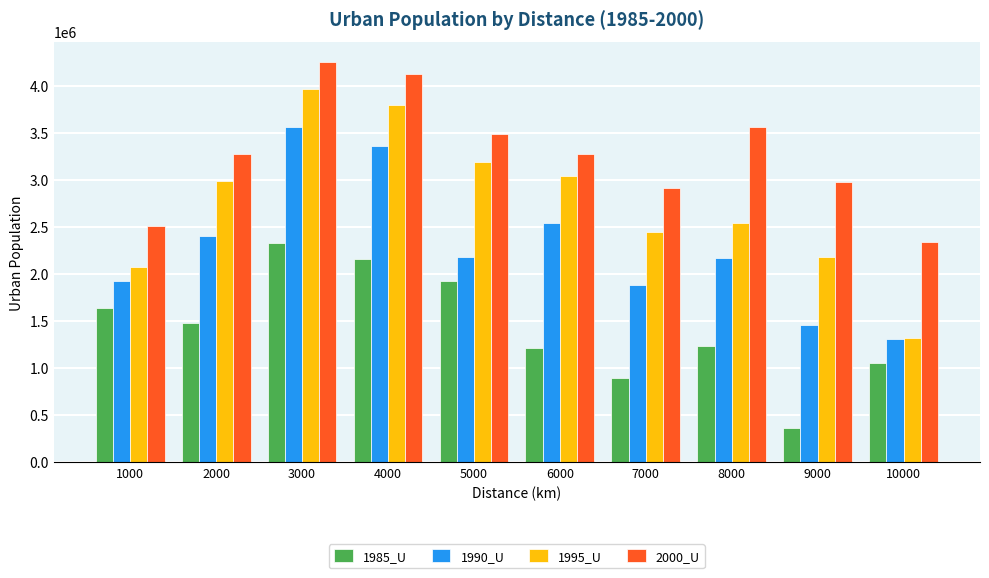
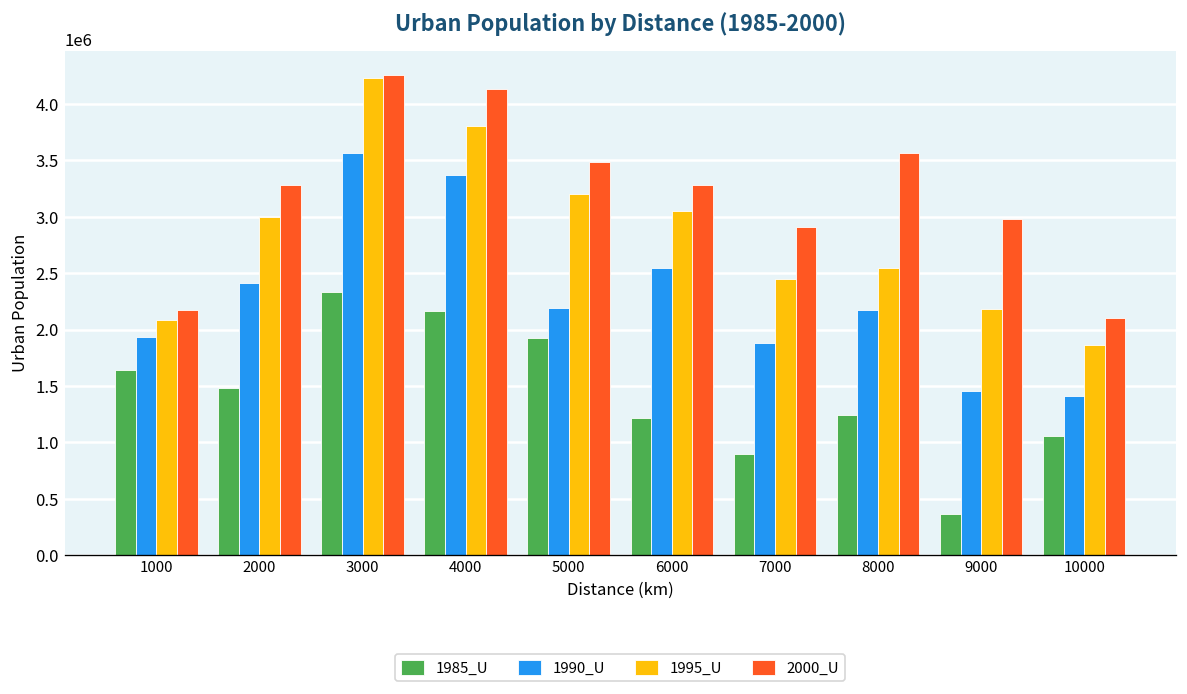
  {
    "1985_U": {
      "1000": 1600000,
      "2000": 1500000,
      "3000": 2300000,
      "4000": 2200000,
      "5000": 1900000,
      "6000": 1200000,
      "7000": 900000,
      "8000": 1200000,
      "9000": 400000,
      "10000": 1100000
    },
    "1990_U": {
      "1000": 1900000,
      "2000": 2400000,
      "3000": 3600000,
      "4000": 3400000,
      "5000": 2200000,
      "6000": 2500000,
      "7000": 1900000,
      "8000": 2200000,
      "9000": 1500000,
-     "10000": 1300000
+     "10000": 1400000
    },
    "1995_U": {
      "1000": 2100000,
      "2000": 3000000,
-     "3000": 4000000,
+     "3000": 4200000,
      "4000": 3800000,
      "5000": 3200000,
      "6000": 3100000,
      "7000": 2400000,
      "8000": 2500000,
      "9000": 2200000,
-     "10000": 1300000
+     "10000": 1900000
    },
    "2000_U": {
-     "1000": 2500000,
+     "1000": 2200000,
      "2000": 3300000,
      "3000": 4300000,
      "4000": 4100000,
      "5000": 3500000,
      "6000": 3300000,
      "7000": 2900000,
      "8000": 3600000,
      "9000": 3000000,
-     "10000": 2300000
+     "10000": 2100000
    }
  }
